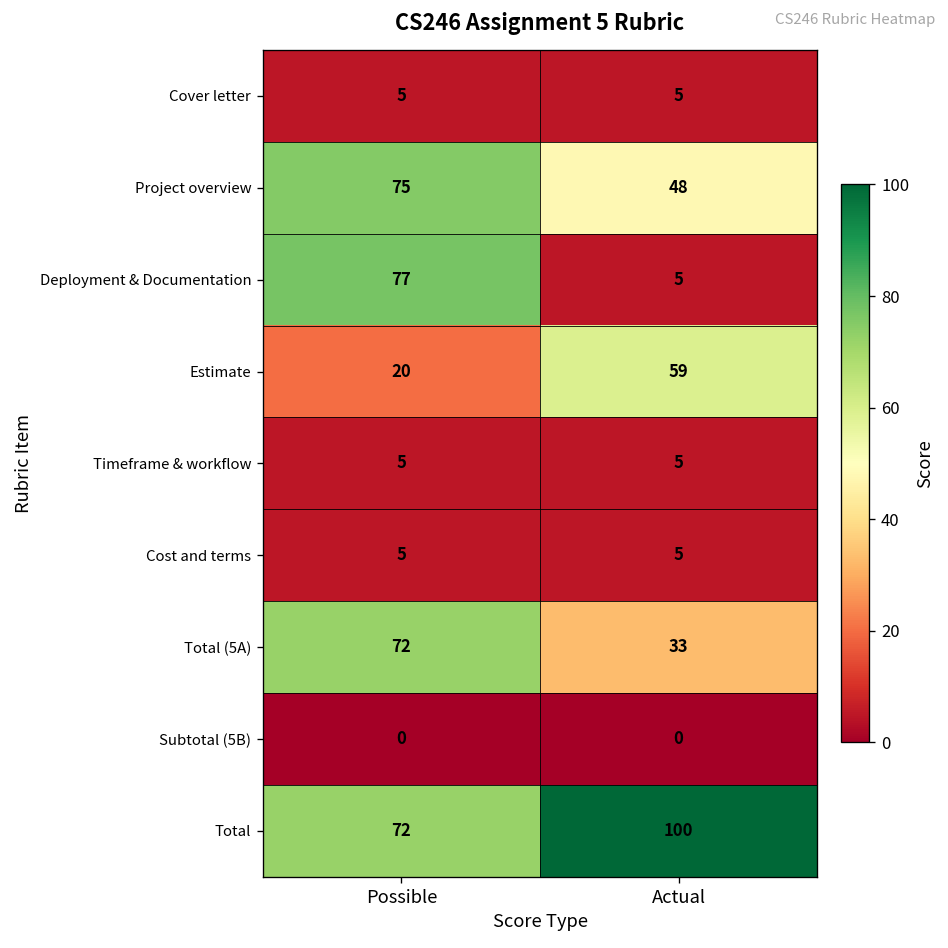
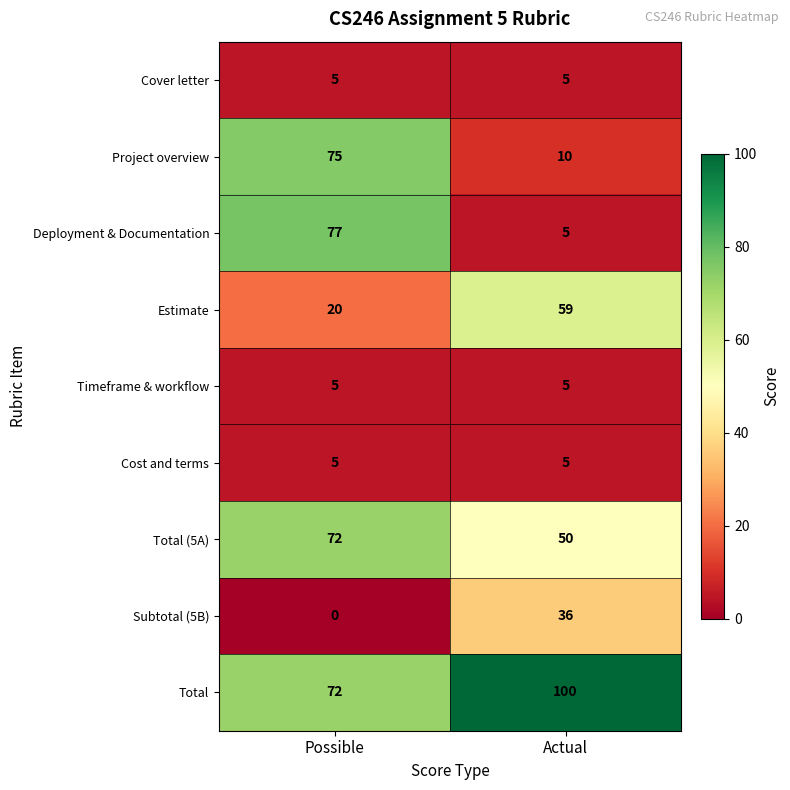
  {
    "Cover letter": {
      "Possible": 5,
      "Actual": 5
    },
    "Project overview": {
      "Possible": 75,
-     "Actual": 48
+     "Actual": 10
    },
    "Deployment & Documentation": {
      "Possible": 77,
      "Actual": 5
    },
    "Estimate": {
      "Possible": 20,
      "Actual": 59
    },
    "Timeframe & workflow": {
      "Possible": 5,
      "Actual": 5
    },
    "Cost and terms": {
      "Possible": 5,
      "Actual": 5
    },
    "Total (5A)": {
      "Possible": 72,
-     "Actual": 33
+     "Actual": 50
    },
    "Subtotal (5B)": {
      "Possible": 0,
-     "Actual": 0
+     "Actual": 36
    },
    "Total": {
      "Possible": 72,
      "Actual": 100
    }
  }
